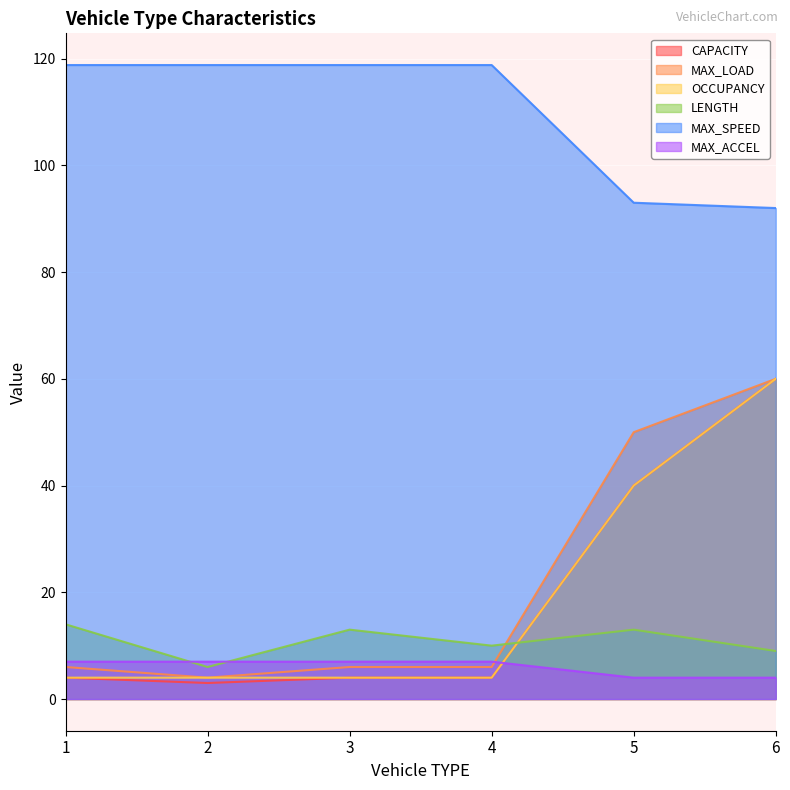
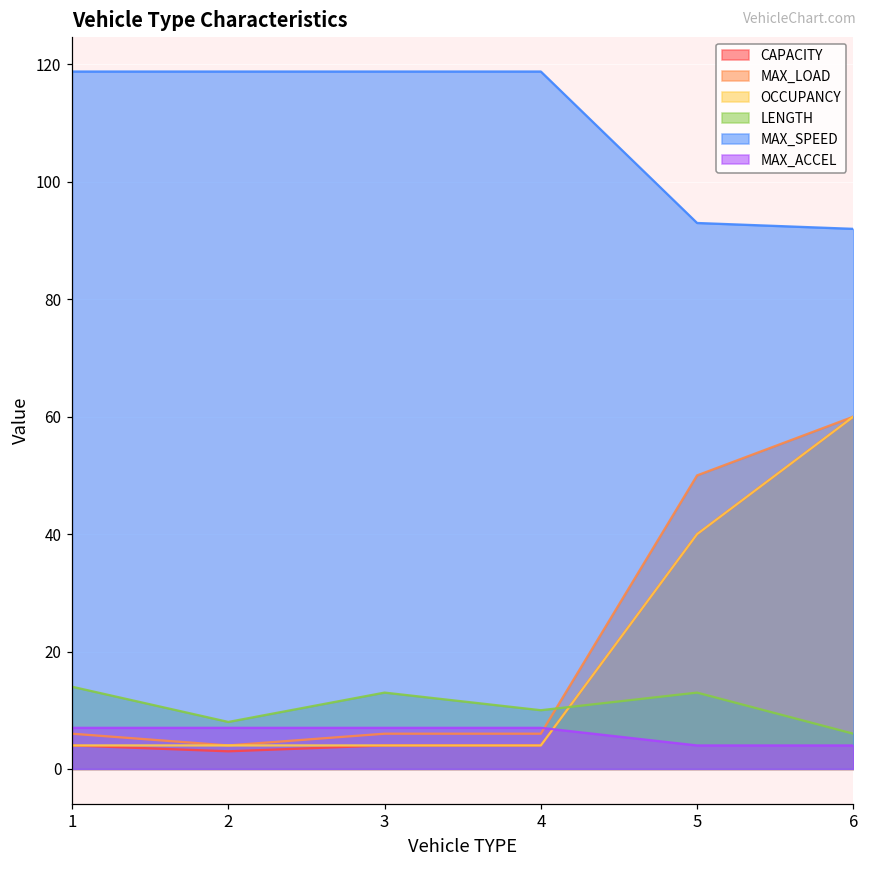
  {
    "LENGTH": {
      "1": 14,
-     "2": 6,
+     "2": 8,
      "3": 13,
      "4": 10,
      "5": 13,
-     "6": 9
+     "6": 6
    },
    "MAX_SPEED": {
      "1": 119,
      "2": 119,
      "3": 119,
      "4": 119,
      "5": 93,
      "6": 92
    },
    "MAX_ACCEL": {
      "1": 7,
      "2": 7,
      "3": 7,
      "4": 7,
      "5": 4,
      "6": 4
    }
  }
